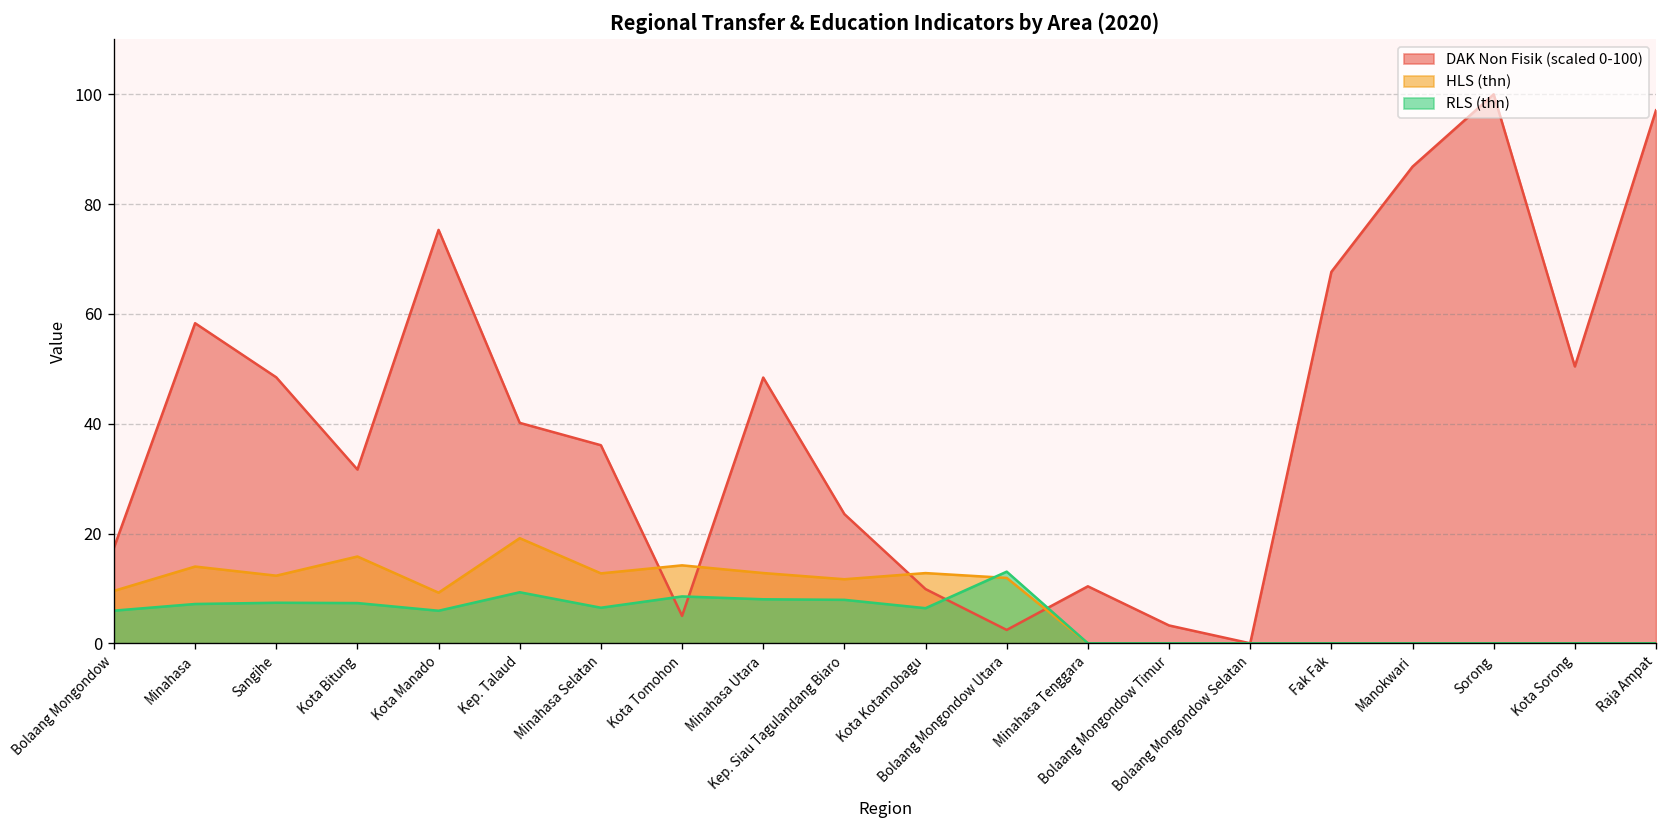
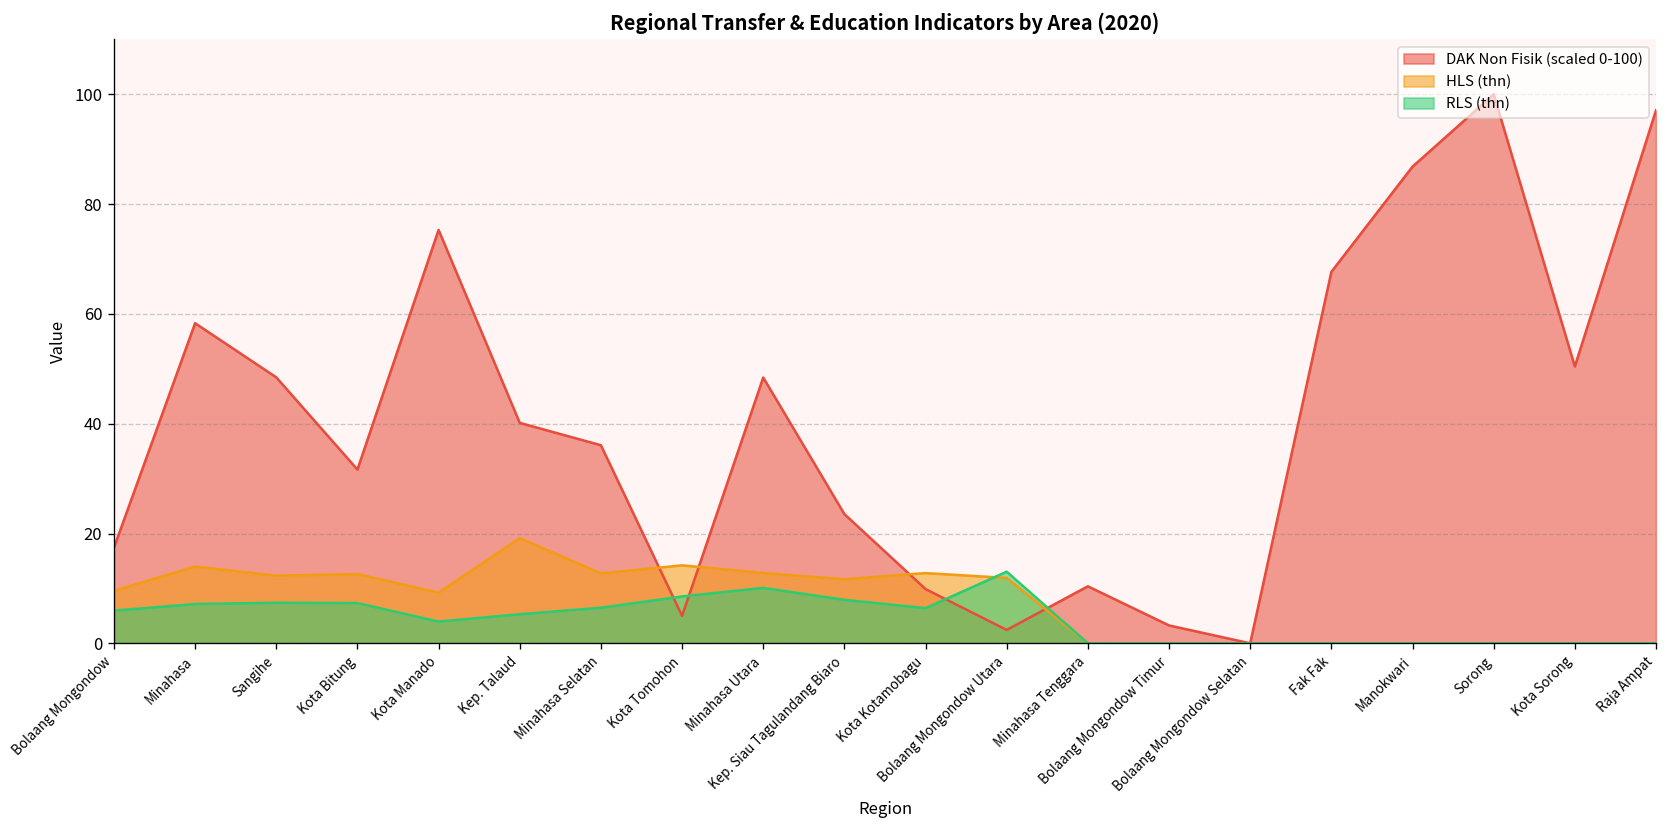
  {
    "HLS (thn)": {
      "Bolaang Mongondow": 10,
      "Minahasa": 14,
      "Sangihe": 12,
-     "Kota Bitung": 16,
+     "Kota Bitung": 13,
      "Kota Manado": 9,
      "Kep. Talaud": 19,
      "Minahasa Selatan": 13,
      "Kota Tomohon": 14,
      "Minahasa Utara": 13,
      "Kep. Siau Tagulandang Biaro": 12,
      "Kota Kotamobagu": 13,
      "Bolaang Mongondow Utara": 12
    },
    "RLS (thn)": {
      "Bolaang Mongondow": 6,
      "Minahasa": 7,
      "Sangihe": 7,
      "Kota Bitung": 7,
-     "Kota Manado": 6,
-     "Kep. Talaud": 9,
+     "Kota Manado": 4,
+     "Kep. Talaud": 5,
      "Minahasa Selatan": 6,
      "Kota Tomohon": 9,
-     "Minahasa Utara": 8,
+     "Minahasa Utara": 10,
      "Kep. Siau Tagulandang Biaro": 8,
      "Kota Kotamobagu": 6,
      "Bolaang Mongondow Utara": 13
    }
  }
